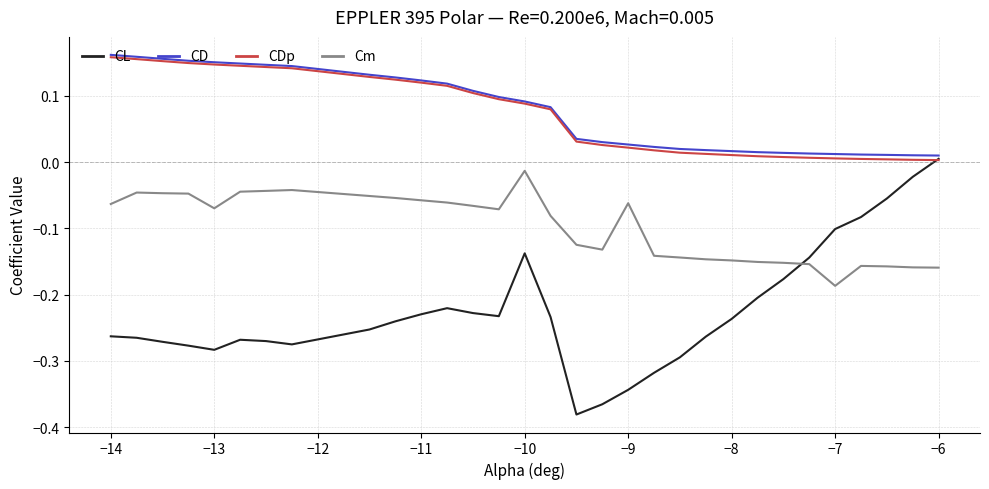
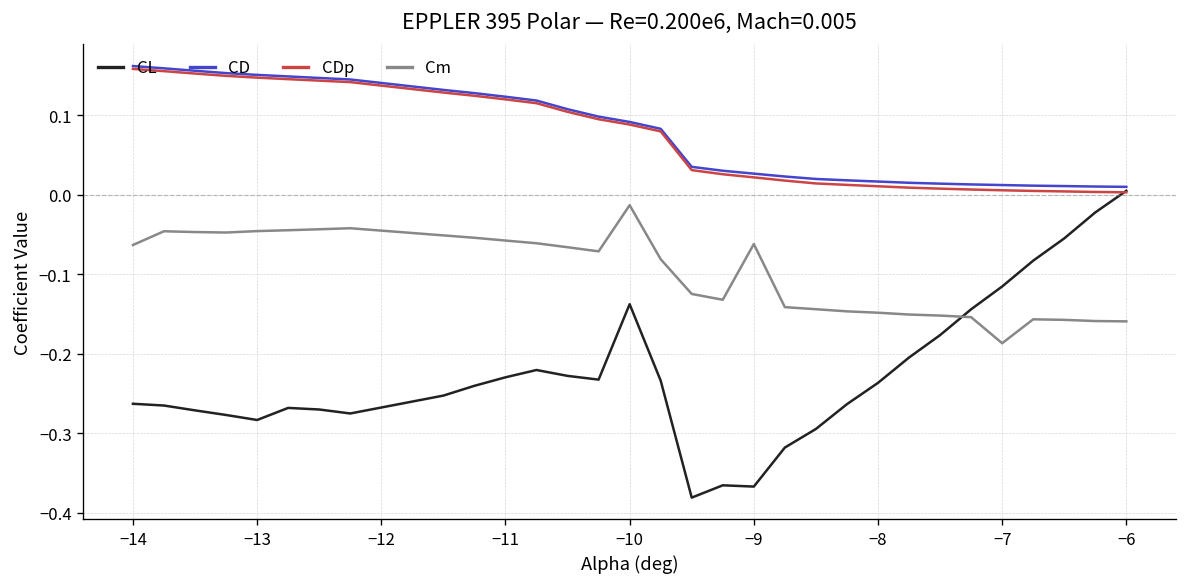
  {
    "CL": {
      "−14": -0.26,
      "−13": -0.28,
      "−11": -0.23,
      "−10": -0.14,
-     "−9": -0.34,
+     "−9": -0.37,
      "−8": -0.24,
-     "−7": -0.10
+     "−7": -0.12
    },
    "CD": {
      "−9": 0.03,
      "−8": 0.02,
      "−7": 0.01,
      "−6": 0.01
    },
    "CDp": {
      "−9": 0.02,
      "−8": 0.01,
      "−7": 0.01
    },
    "Cm": {
      "−14": -0.06,
-     "−13": -0.07,
+     "−13": -0.05,
      "−11": -0.06,
      "−10": -0.01,
      "−9": -0.06,
      "−8": -0.15,
      "−7": -0.19,
      "−6": -0.16
    }
  }
